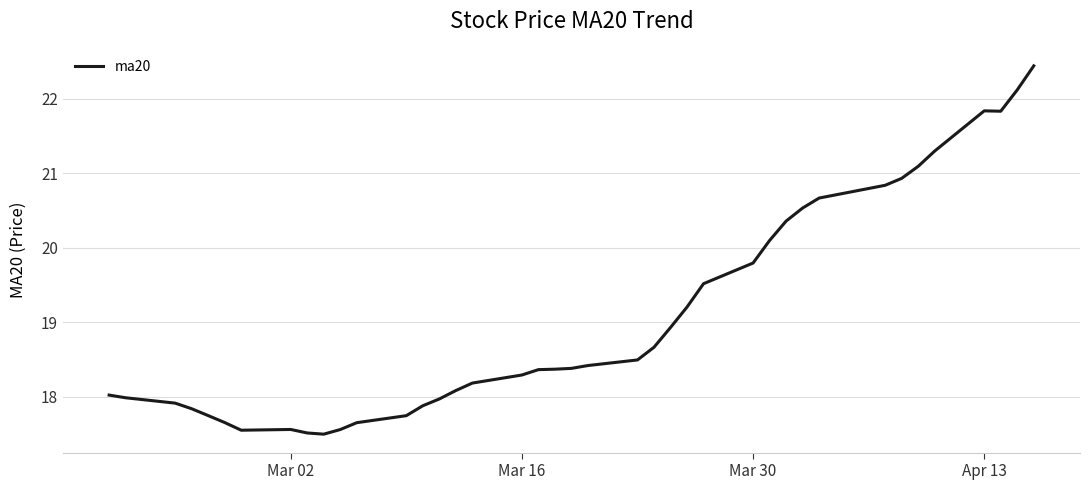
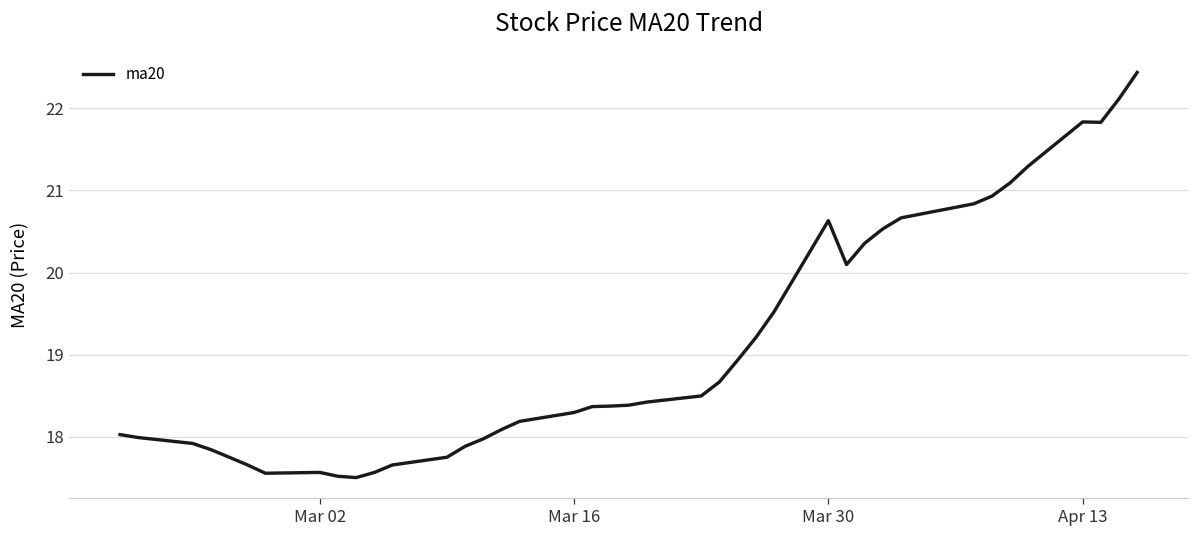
  {
    "Mar 02": 17.6,
    "Mar 16": 18.3,
-   "Mar 30": 19.8,
+   "Mar 30": 20.6,
    "Apr 13": 21.8
  }
